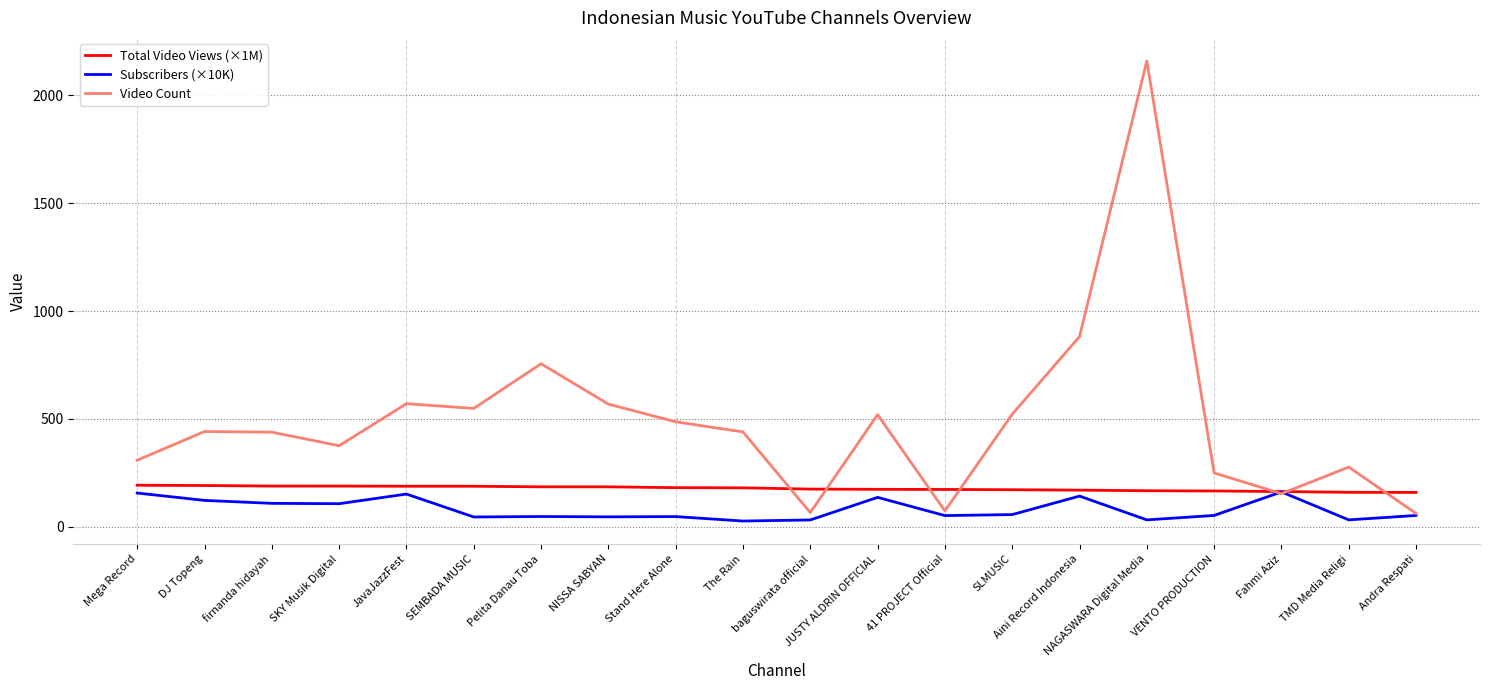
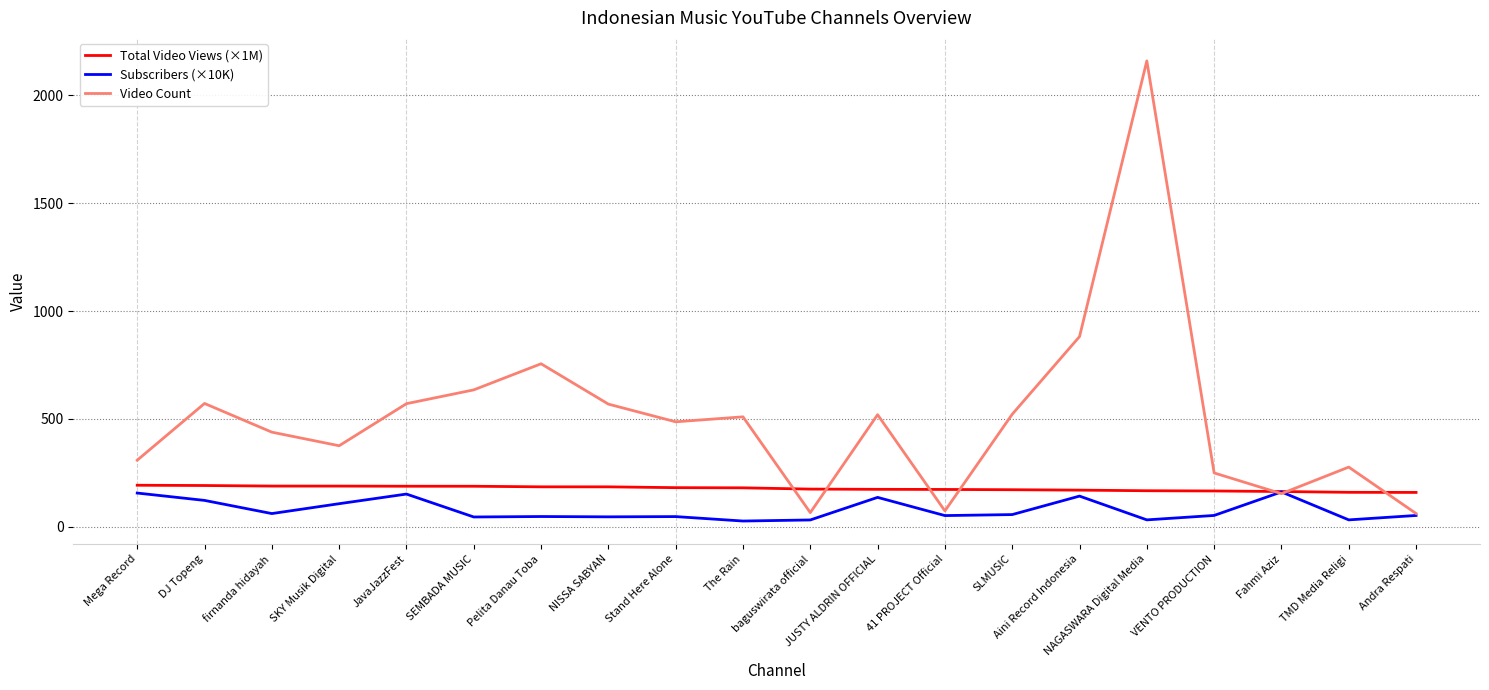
  {
    "Total Video Views (×1M)": {
      "Mega Record": 190,
      "DJ Topeng": 190,
      "firnanda hidayah": 190,
      "SKY Musik Digital": 190,
      "JavaJazzFest": 190,
      "SEMBADA MUSIC": 190,
      "Pelita Danau Toba": 190,
      "NISSA SABYAN": 190,
      "Stand Here Alone": 180,
      "The Rain": 180,
      "baguswirata official": 180,
      "JUSTY ALDRIN OFFICIAL": 170,
      "41 PROJECT Official": 170,
      "SLMUSIC": 170,
      "Aini Record Indonesia": 170,
      "NAGASWARA Digital Media": 170,
      "VENTO PRODUCTION": 170,
      "TMD Media Religi": 160,
      "Andra Respati": 160
    },
    "Subscribers (×10K)": {
      "Mega Record": 160,
      "DJ Topeng": 120,
-     "firnanda hidayah": 110,
+     "firnanda hidayah": 60,
      "SKY Musik Digital": 110,
      "JavaJazzFest": 150,
      "SEMBADA MUSIC": 50,
      "Pelita Danau Toba": 50,
      "NISSA SABYAN": 50,
      "Stand Here Alone": 50,
      "The Rain": 30,
      "baguswirata official": 30,
      "JUSTY ALDRIN OFFICIAL": 140,
      "41 PROJECT Official": 50,
      "SLMUSIC": 60,
      "Aini Record Indonesia": 140,
      "NAGASWARA Digital Media": 30,
      "VENTO PRODUCTION": 50,
      "TMD Media Religi": 30
    },
    "Video Count": {
      "Mega Record": 310,
-     "DJ Topeng": 440,
+     "DJ Topeng": 570,
      "firnanda hidayah": 440,
      "SKY Musik Digital": 380,
      "JavaJazzFest": 570,
-     "SEMBADA MUSIC": 550,
+     "SEMBADA MUSIC": 640,
      "Pelita Danau Toba": 760,
      "NISSA SABYAN": 570,
      "Stand Here Alone": 490,
-     "The Rain": 440,
+     "The Rain": 510,
      "baguswirata official": 70,
      "JUSTY ALDRIN OFFICIAL": 520,
      "41 PROJECT Official": 70,
      "SLMUSIC": 520,
      "Aini Record Indonesia": 880,
      "NAGASWARA Digital Media": 2160,
      "VENTO PRODUCTION": 250,
      "TMD Media Religi": 280
    }
  }
